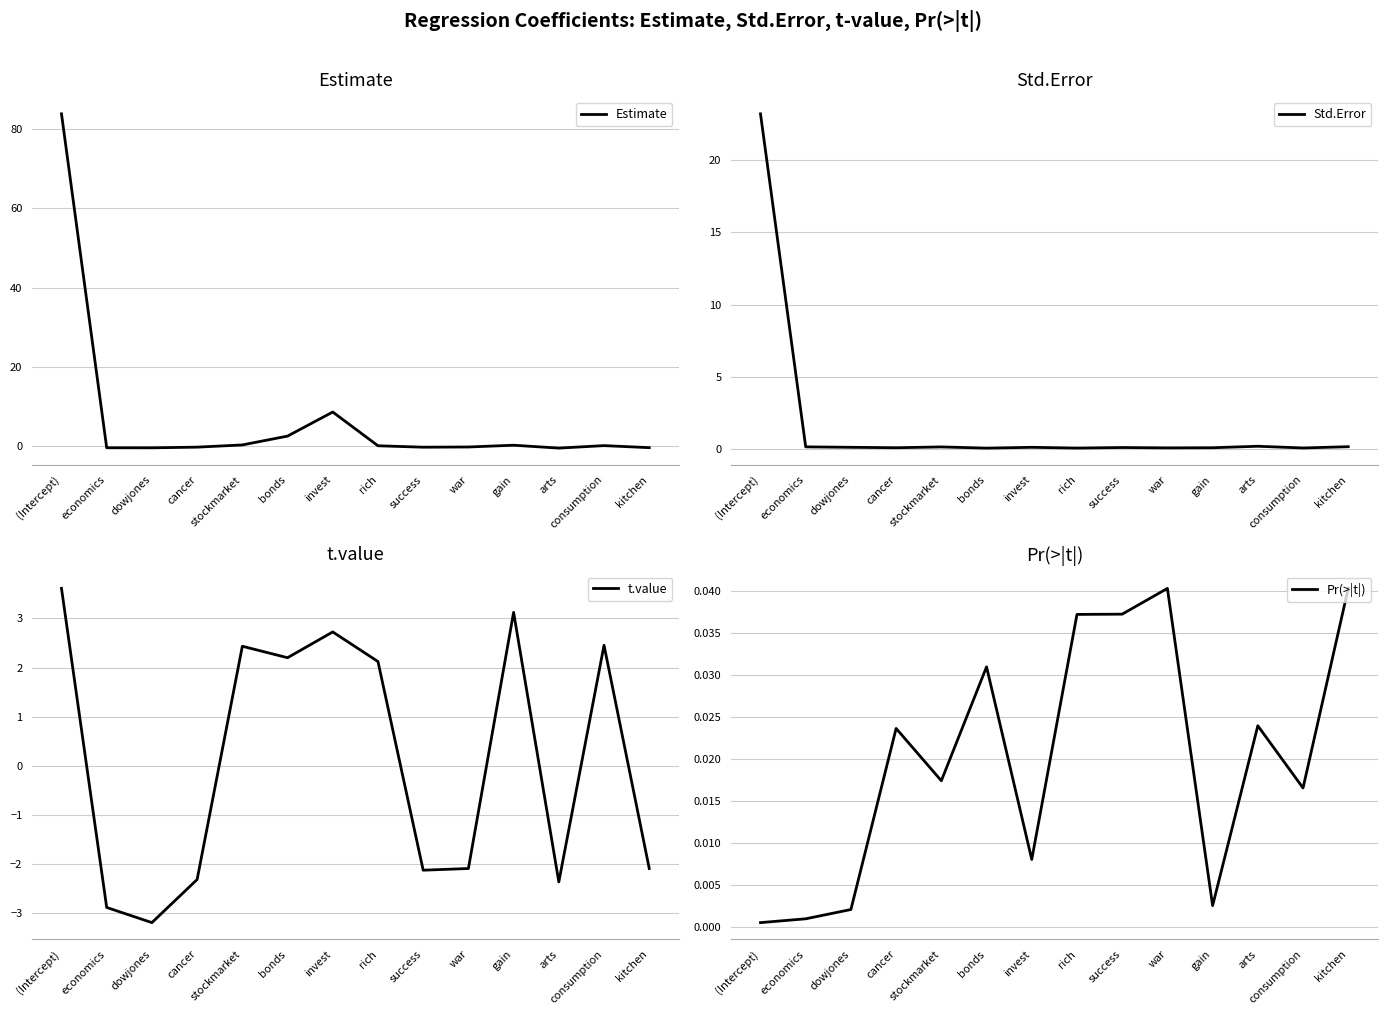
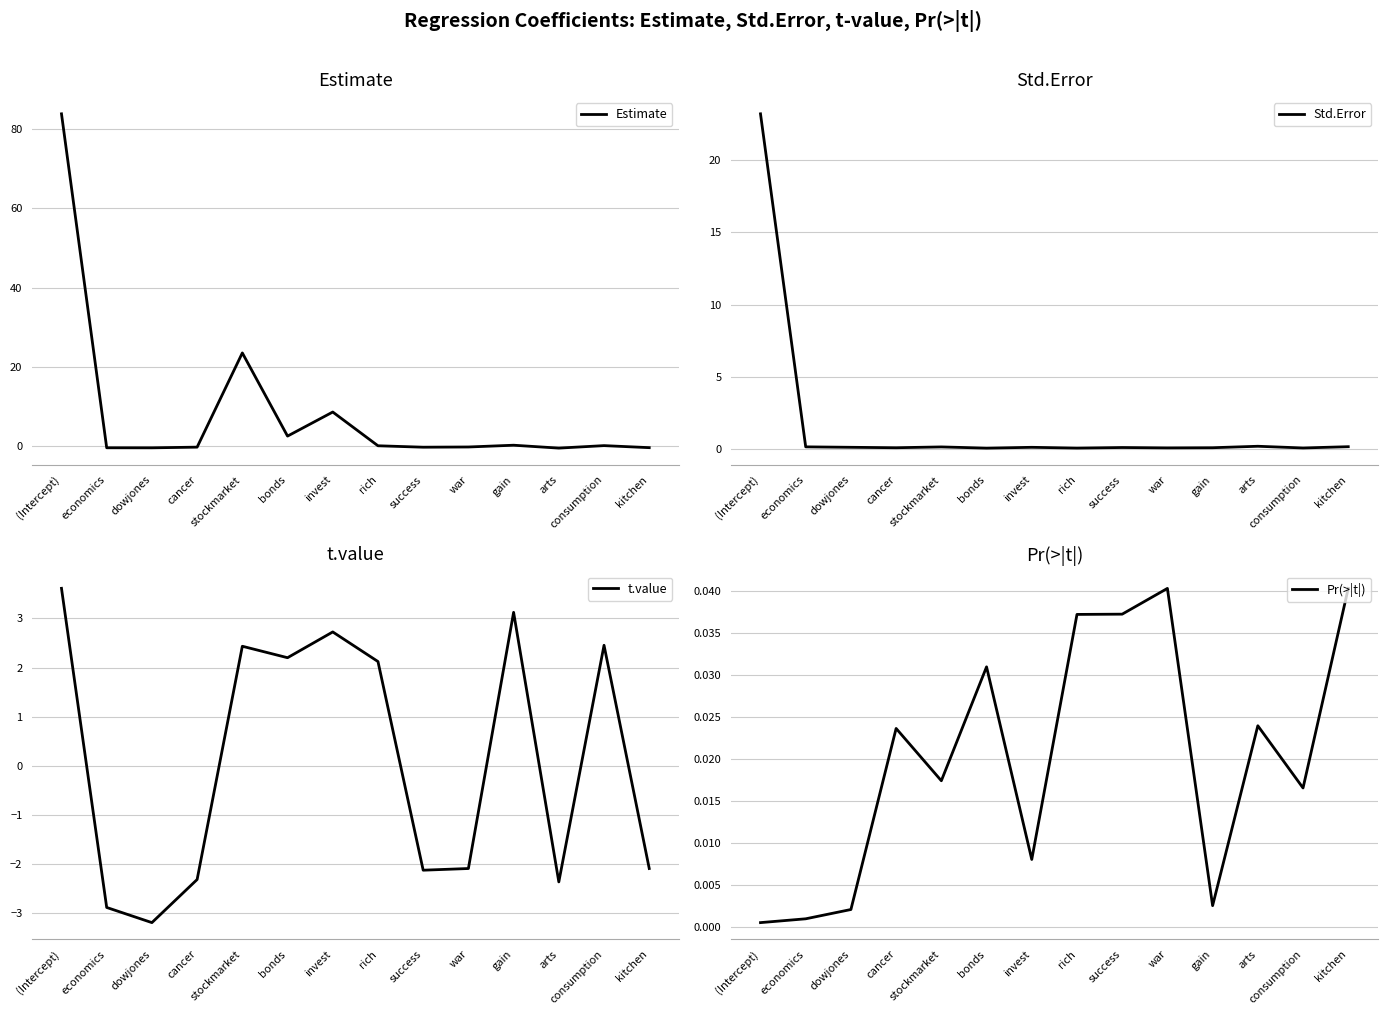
  {
    "Estimate": {
      "(Intercept)": 84,
      "economics": 0,
      "dowjones": 0,
      "cancer": 0,
-     "stockmarket": 0,
+     "stockmarket": 24,
      "bonds": 3,
      "invest": 9,
      "rich": 0,
      "success": 0,
      "war": 0,
      "gain": 0,
      "arts": 0,
      "consumption": 0,
      "kitchen": 0
    },
    "Std.Error": {
      "(Intercept)": 23.2,
      "economics": 0.1,
      "dowjones": 0.1,
      "cancer": 0.1,
      "stockmarket": 0.1,
      "bonds": 0.1,
      "invest": 0.1,
      "rich": 0.1,
      "success": 0.1,
      "war": 0.1,
      "gain": 0.1,
      "arts": 0.2,
      "consumption": 0.1,
      "kitchen": 0.2
    },
    "t.value": {
      "(Intercept)": 3.6,
      "economics": -2.9,
      "dowjones": -3.2,
      "cancer": -2.3,
      "stockmarket": 2.4,
      "bonds": 2.2,
      "invest": 2.7,
      "rich": 2.1,
      "success": -2.1,
      "war": -2.1,
      "gain": 3.1,
      "arts": -2.4,
      "consumption": 2.5,
      "kitchen": -2.1
    },
    "Pr(>|t|)": {
      "(Intercept)": 0.001,
      "economics": 0.001,
      "dowjones": 0.002,
      "cancer": 0.024,
      "stockmarket": 0.017,
      "bonds": 0.031,
      "invest": 0.008,
      "rich": 0.037,
      "success": 0.037,
      "war": 0.040,
      "gain": 0.003,
      "arts": 0.024,
      "consumption": 0.017
    }
  }
